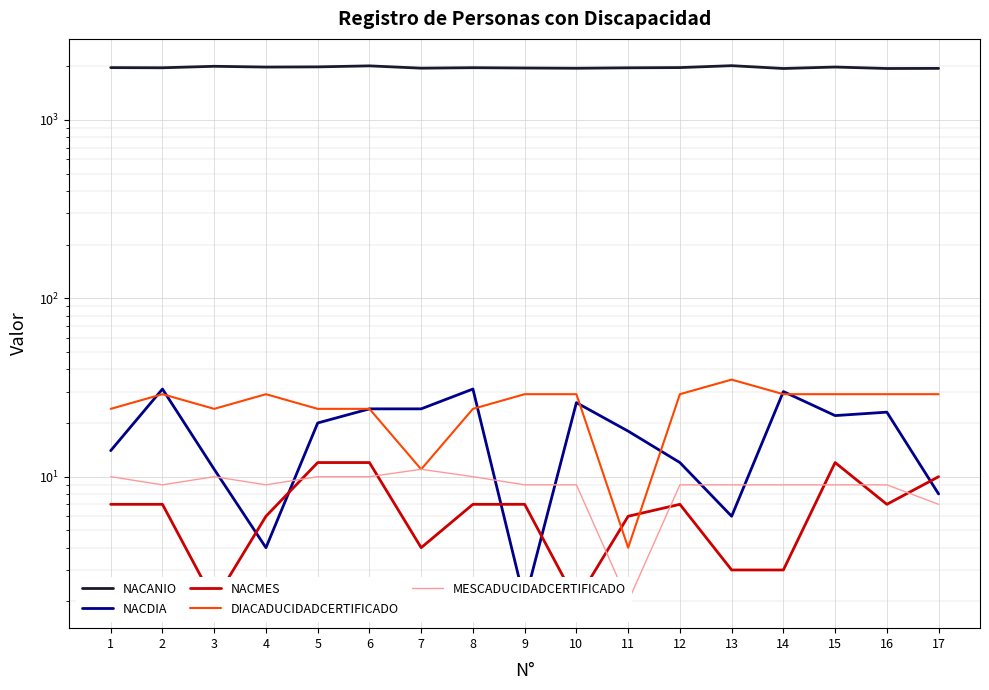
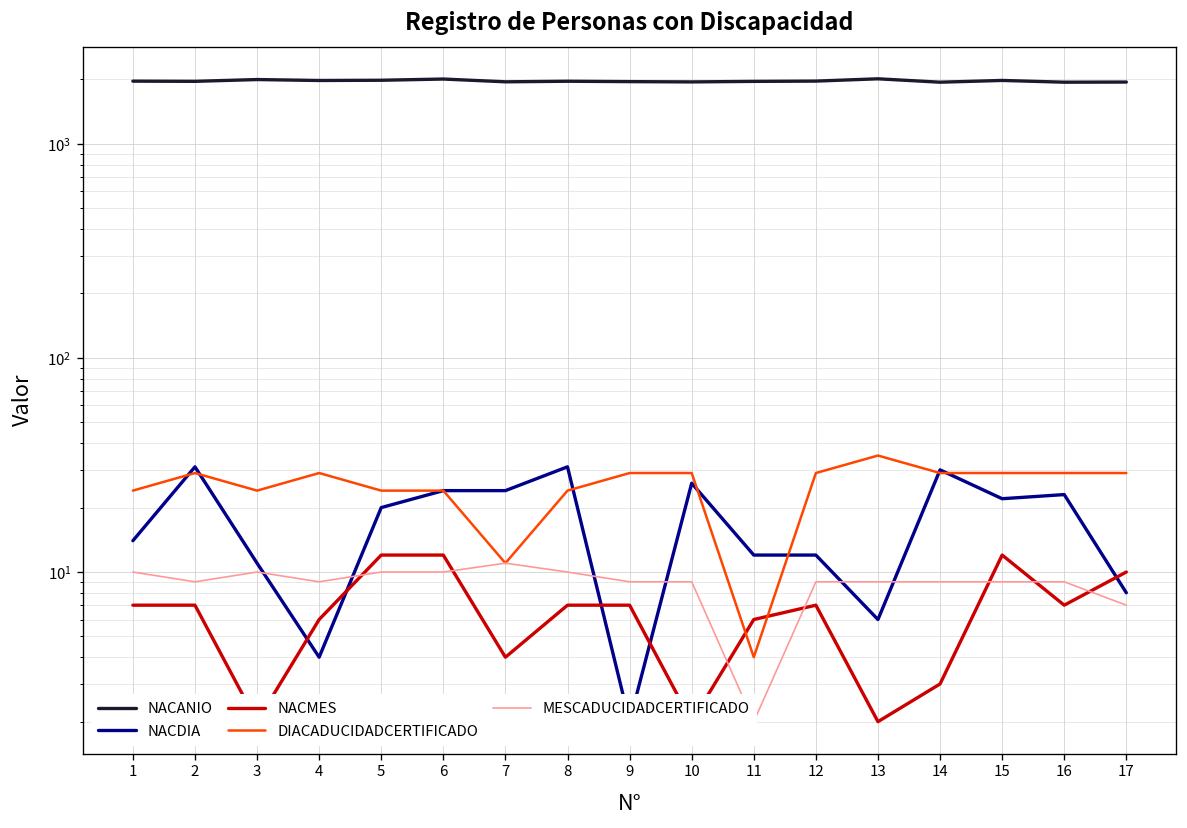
  {
    "NACANIO": {
      "1": 2000,
      "2": 2000,
      "3": 2000,
      "4": 2000,
      "5": 2000,
      "6": 2000,
      "7": 1900,
      "8": 2000,
      "9": 2000,
      "10": 1900,
      "11": 2000,
      "12": 2000,
      "13": 2000,
      "14": 1900,
      "15": 2000,
      "16": 1900,
      "17": 1900
    },
    "NACDIA": {
      "1": 14,
      "2": 31,
      "3": 11,
      "4": 4,
      "5": 20,
      "7": 24,
      "8": 31,
      "10": 26,
-     "11": 18,
+     "11": 12,
      "12": 12,
      "13": 6,
      "14": 30,
      "15": 22,
      "16": 23,
      "17": 8
    },
    "NACMES": {
      "1": 7,
      "2": 7,
      "4": 6,
      "5": 12,
      "6": 12,
      "7": 4,
      "8": 7,
      "9": 7,
      "11": 6,
      "12": 7,
-     "13": 3,
+     "13": 2,
      "14": 3,
      "15": 12,
      "16": 7,
      "17": 10
    },
    "DIACADUCIDADCERTIFICADO": {
      "1": 24,
      "2": 29,
      "3": 24,
      "4": 29,
      "5": 24,
      "8": 24,
      "9": 29,
      "10": 29,
      "11": 4,
      "12": 29,
      "13": 35,
      "14": 29,
      "15": 29,
      "16": 29,
      "17": 29
    },
    "MESCADUCIDADCERTIFICADO": {
      "1": 10,
      "2": 9,
      "3": 10,
      "4": 9,
      "5": 10,
      "6": 10,
      "8": 10,
      "9": 9,
      "10": 9,
      "12": 9,
      "13": 9,
      "14": 9,
      "15": 9,
      "16": 9,
      "17": 7
    }
  }
